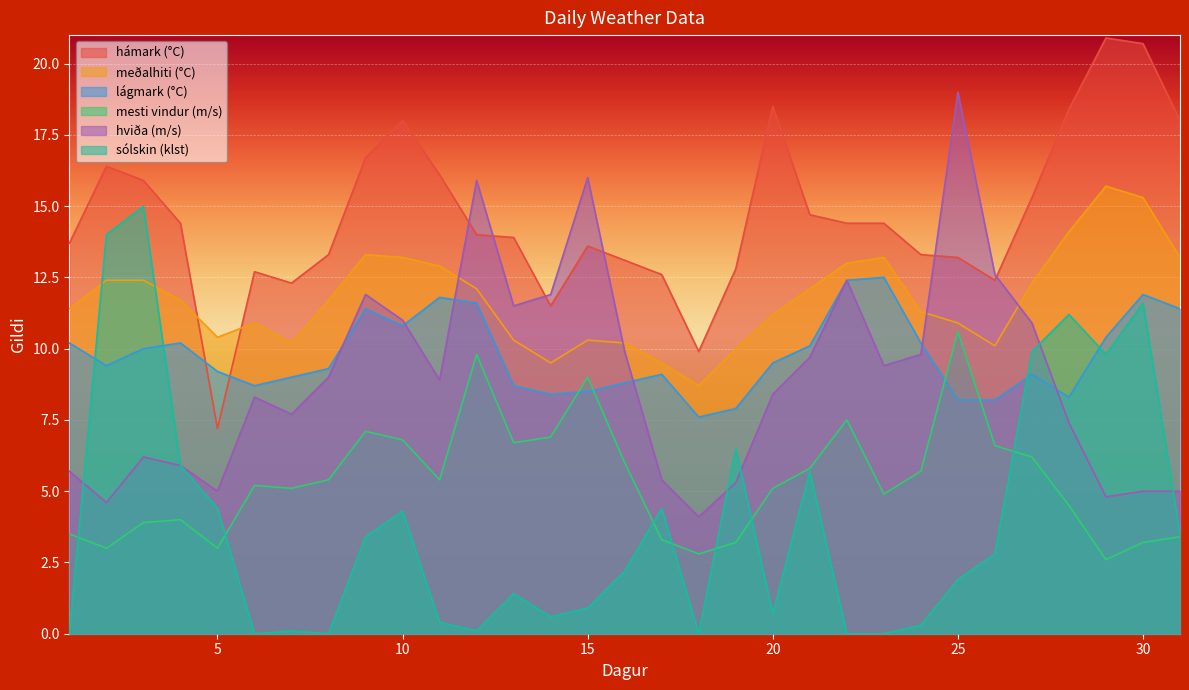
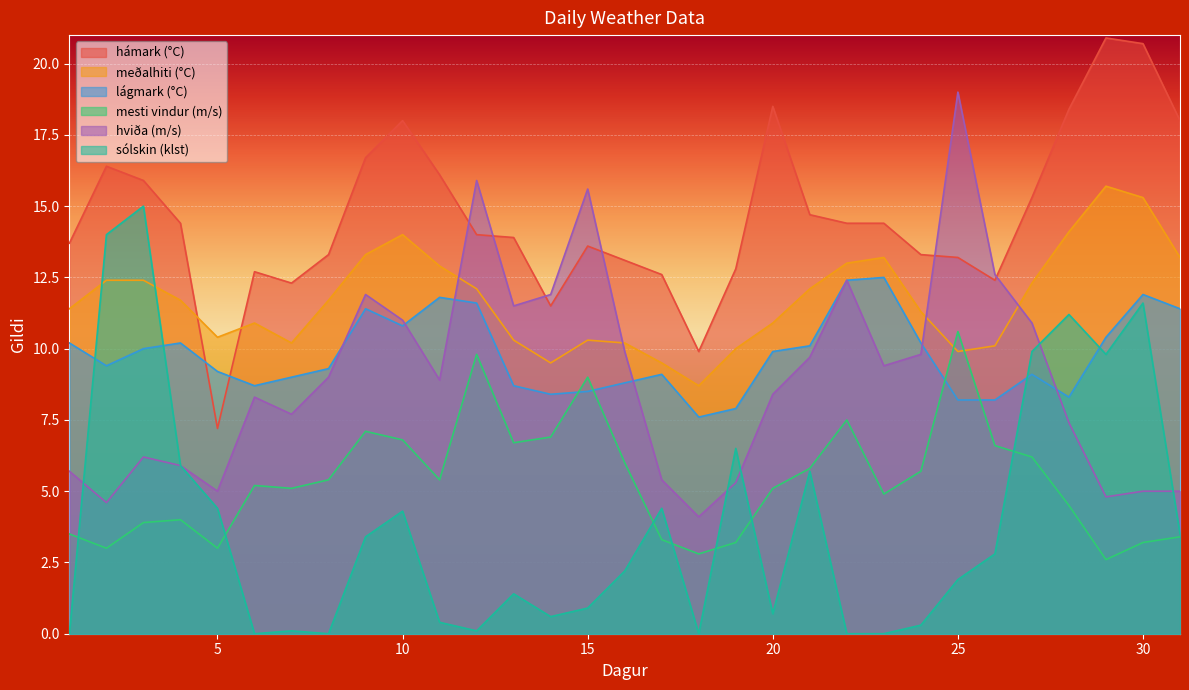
  {
    "hámark (°C)": {
      "5": 7.2,
      "10": 18.0,
      "15": 13.6,
      "20": 18.5,
      "25": 13.2,
      "30": 20.7
    },
    "meðalhiti (°C)": {
      "5": 10.4,
-     "10": 13.2,
+     "10": 14.0,
      "15": 10.3,
-     "20": 11.2,
-     "25": 10.9,
+     "20": 10.9,
+     "25": 9.9,
      "30": 15.3
    },
    "lágmark (°C)": {
      "5": 9.2,
      "10": 10.8,
      "15": 8.5,
-     "20": 9.5,
+     "20": 9.9,
      "25": 8.2,
      "30": 11.9
    },
    "hviða (m/s)": {
      "5": 5.0,
      "10": 11.0,
-     "15": 16.0,
+     "15": 15.6,
      "20": 8.4,
      "25": 19.0,
      "30": 5.0
    }
  }
